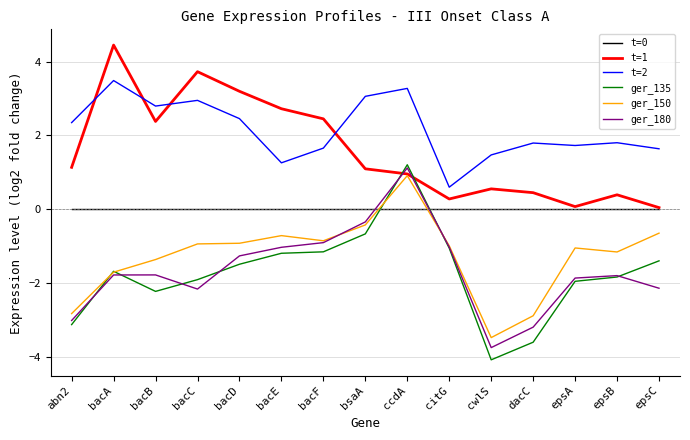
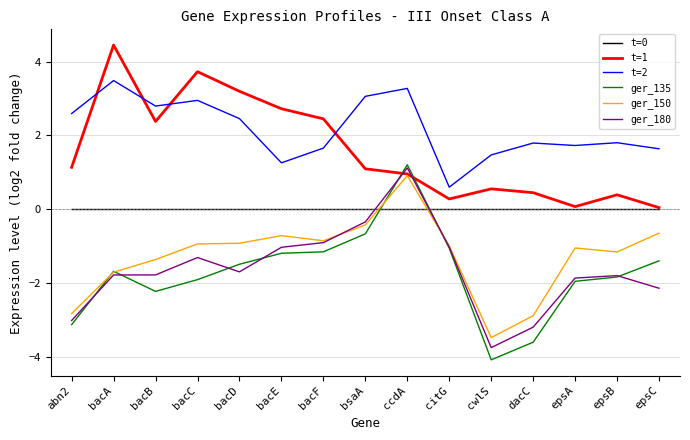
  {
    "t=0": {
      "abn2": 0.0,
      "bacA": 0.0,
      "bacB": 0.0,
      "bacC": 0.0,
      "bacD": 0.0,
      "bacE": 0.0,
      "bacF": 0.0,
      "bsaA": 0.0,
      "ccdA": 0.0,
      "citG": 0.0,
      "cwlS": 0.0,
      "dacC": 0.0,
      "epsA": 0.0,
      "epsB": 0.0
    },
    "t=1": {
      "abn2": 1.1,
      "bacA": 4.4,
      "bacB": 2.4,
      "bacC": 3.7,
      "bacD": 3.2,
      "bacE": 2.7,
      "bacF": 2.4,
      "bsaA": 1.1,
      "citG": 0.3,
      "cwlS": 0.6,
      "dacC": 0.5,
      "epsA": 0.1,
      "epsB": 0.4
    },
    "t=2": {
-     "abn2": 2.3,
+     "abn2": 2.6,
      "bacA": 3.5,
      "bacB": 2.8,
      "bacC": 3.0,
      "bacD": 2.5,
      "bacE": 1.3,
      "bacF": 1.7,
      "bsaA": 3.1,
      "ccdA": 3.3,
      "citG": 0.6,
      "cwlS": 1.5,
      "dacC": 1.8,
      "epsA": 1.7,
      "epsB": 1.8,
      "epsC": 1.6
    },
    "ger_135": {
      "abn2": -3.1,
      "bacB": -2.2,
      "bacC": -1.9,
      "bacD": -1.5,
      "bacE": -1.2,
      "bacF": -1.2,
      "bsaA": -0.7,
      "ccdA": 1.2,
      "cwlS": -4.1,
      "dacC": -3.6,
      "epsA": -1.9,
      "epsC": -1.4
    },
    "ger_150": {
      "abn2": -2.8,
      "bacB": -1.4,
      "bacC": -0.9,
      "bacD": -0.9,
      "bacE": -0.7,
      "bsaA": -0.4,
      "cwlS": -3.5,
      "dacC": -2.9,
      "epsA": -1.0,
      "epsB": -1.2,
      "epsC": -0.6
    },
    "ger_180": {
      "abn2": -3.0,
      "bacA": -1.8,
      "bacB": -1.8,
-     "bacC": -2.2,
-     "bacD": -1.3,
+     "bacC": -1.3,
+     "bacD": -1.7,
      "bacE": -1.0,
      "bsaA": -0.3,
      "ccdA": 1.1,
      "cwlS": -3.7,
      "dacC": -3.2,
      "epsA": -1.9,
      "epsC": -2.1
    }
  }
